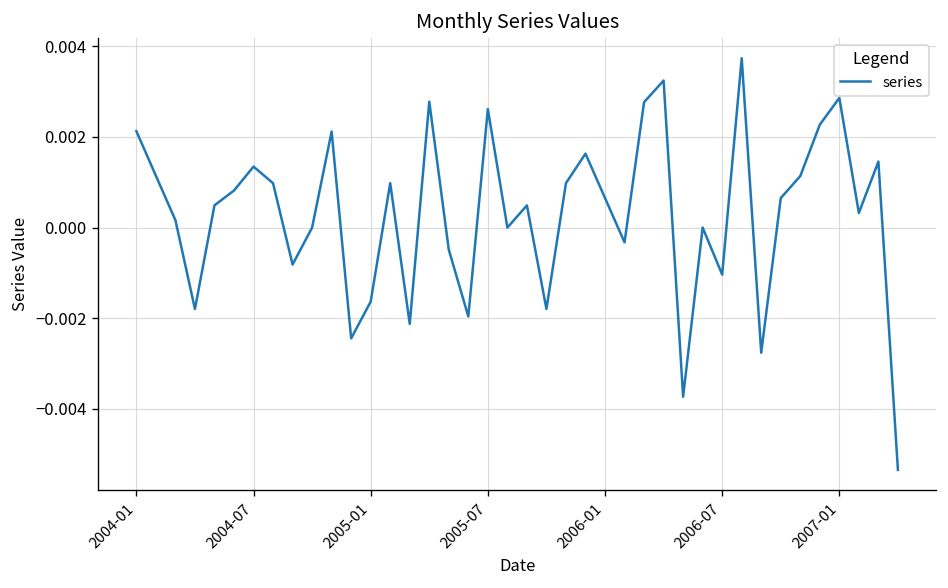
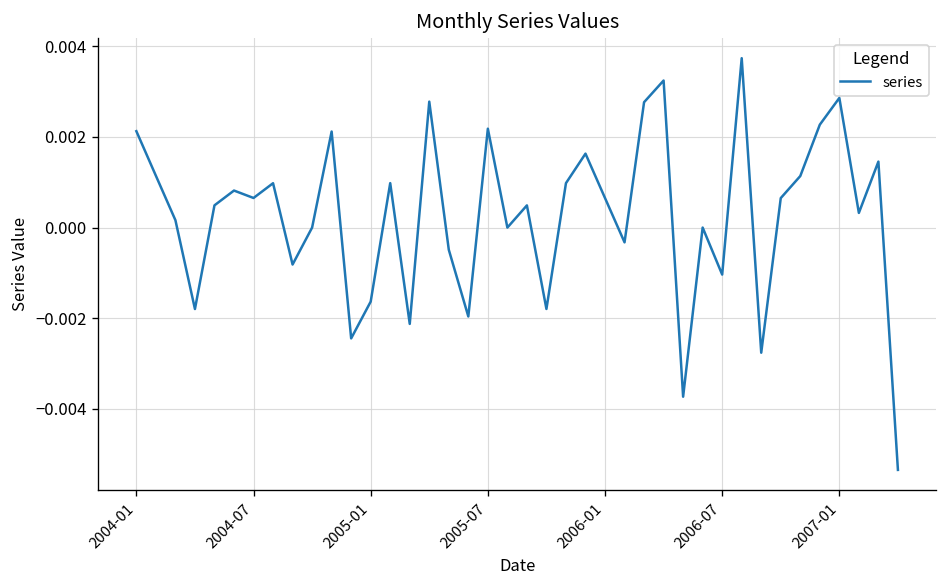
  {
    "2004-01": 0.0021,
-   "2004-07": 0.0013,
+   "2004-07": 0.0007,
    "2005-01": -0.0016,
-   "2005-07": 0.0026,
+   "2005-07": 0.0022,
    "2006-01": 0.0007,
    "2006-07": -0.0010,
    "2007-01": 0.0029
  }
